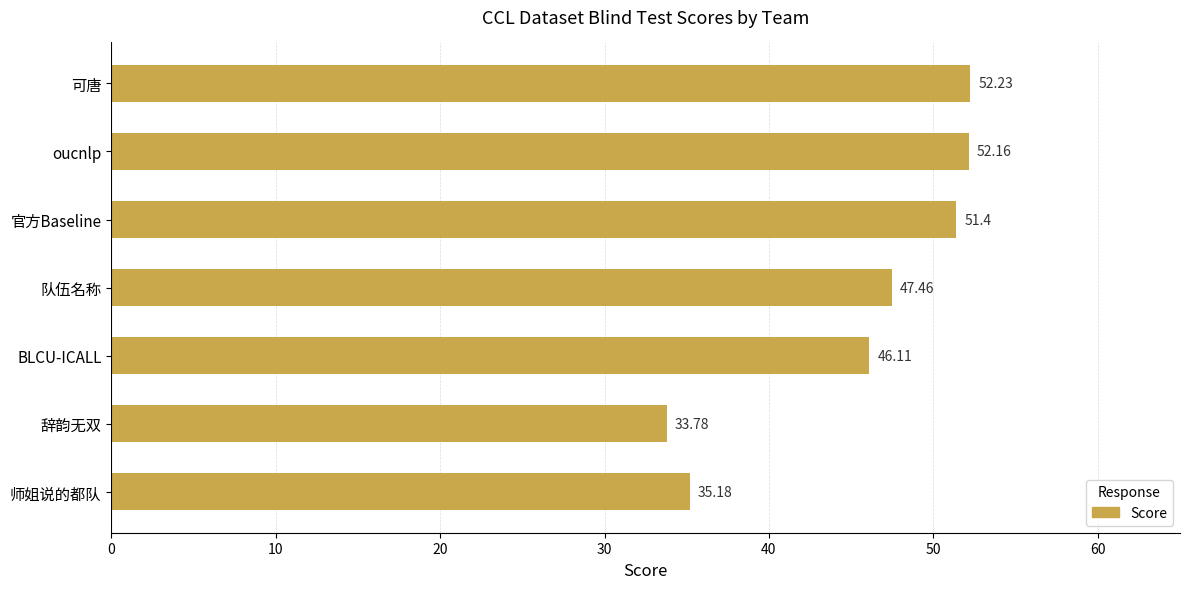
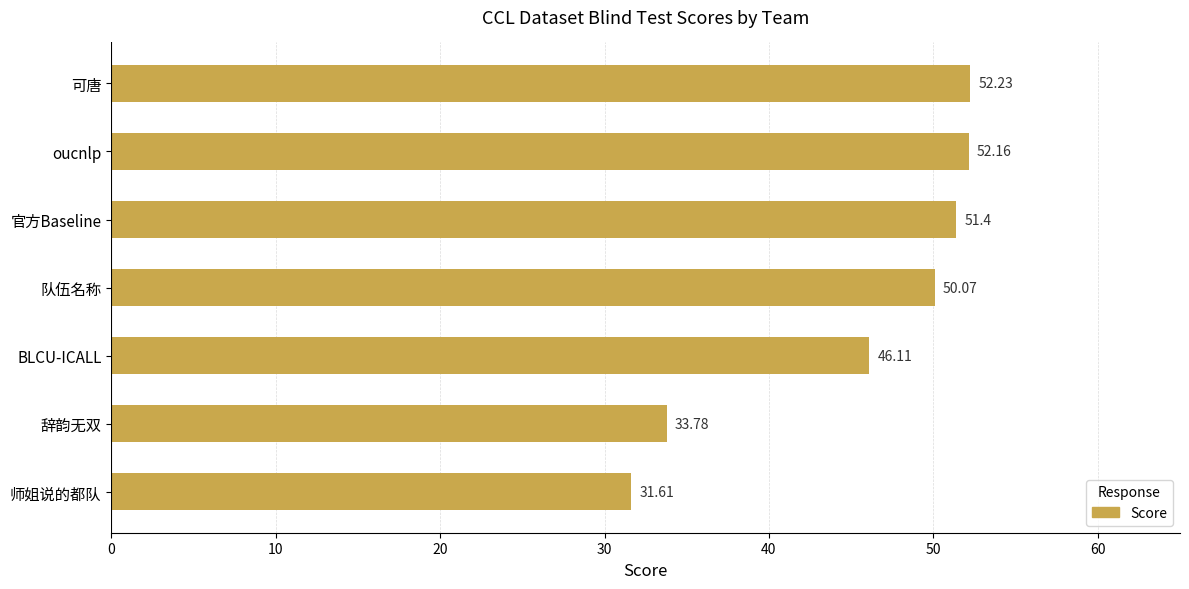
  {
    "可唐": 52.23,
    "oucnlp": 52.16,
    "官方Baseline": 51.4,
-   "队伍名称": 47.46,
+   "队伍名称": 50.07,
    "BLCU-ICALL": 46.11,
    "辞韵无双": 33.78,
-   "师姐说的都队": 35.18
+   "师姐说的都队": 31.61
  }
